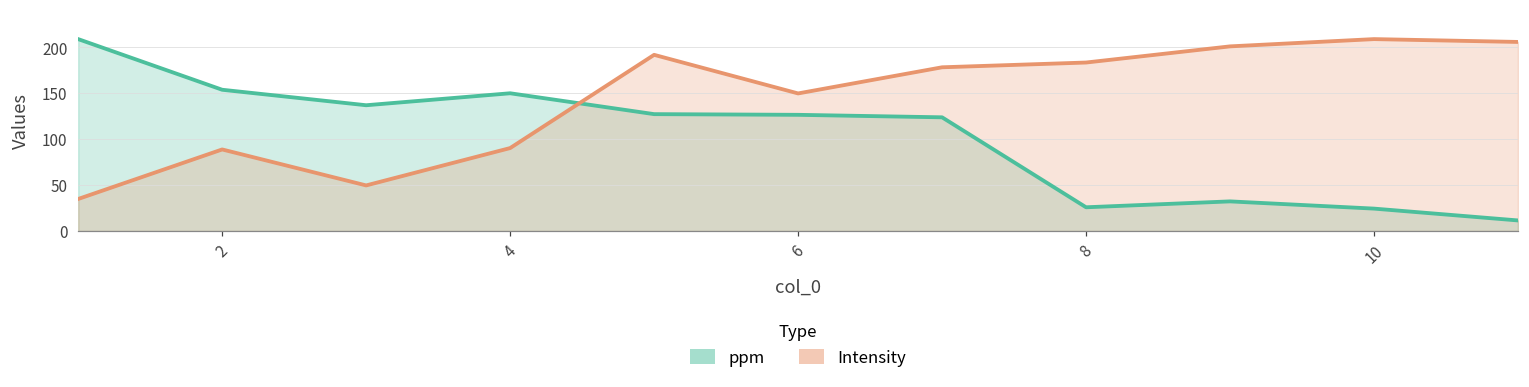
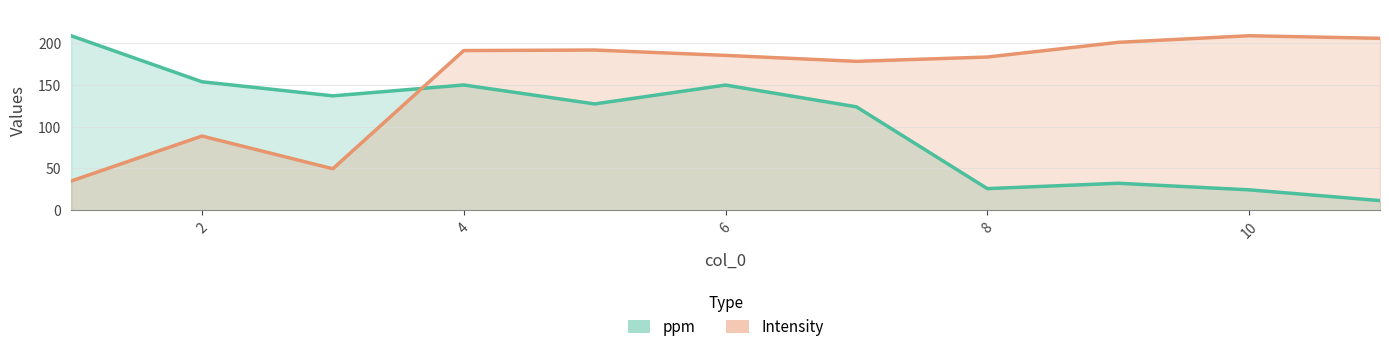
  {
    "ppm": {
      "2": 150,
      "4": 150,
-     "6": 130,
+     "6": 150,
      "8": 30,
      "10": 20
    },
    "Intensity": {
      "2": 90,
-     "4": 90,
-     "6": 150,
+     "4": 190,
+     "6": 190,
      "8": 180,
      "10": 210
    }
  }
